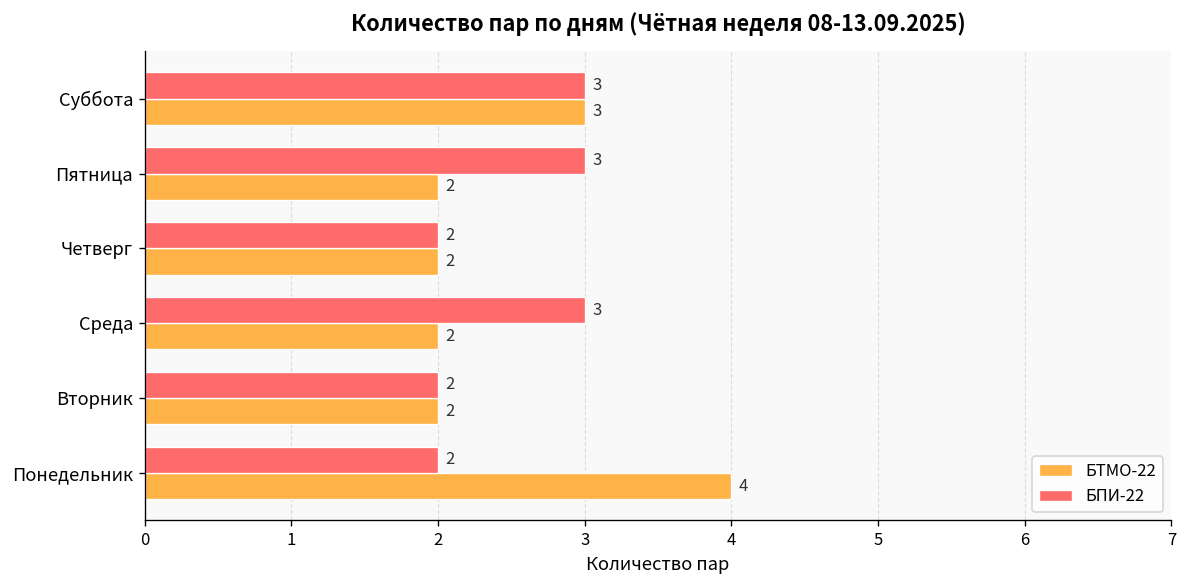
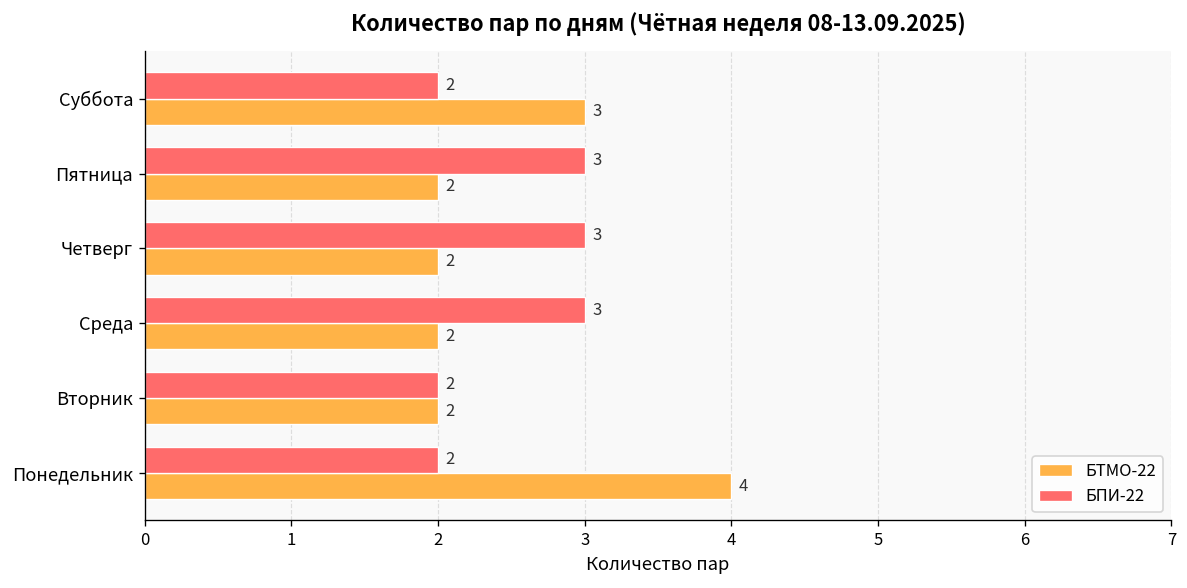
  {
    "БТМО-22": {
      "Суббота": 3,
      "Пятница": 2,
      "Четверг": 2,
      "Среда": 2,
      "Вторник": 2,
      "Понедельник": 4
    },
    "БПИ-22": {
-     "Суббота": 3,
+     "Суббота": 2,
      "Пятница": 3,
-     "Четверг": 2,
+     "Четверг": 3,
      "Среда": 3,
      "Вторник": 2,
      "Понедельник": 2
    }
  }
